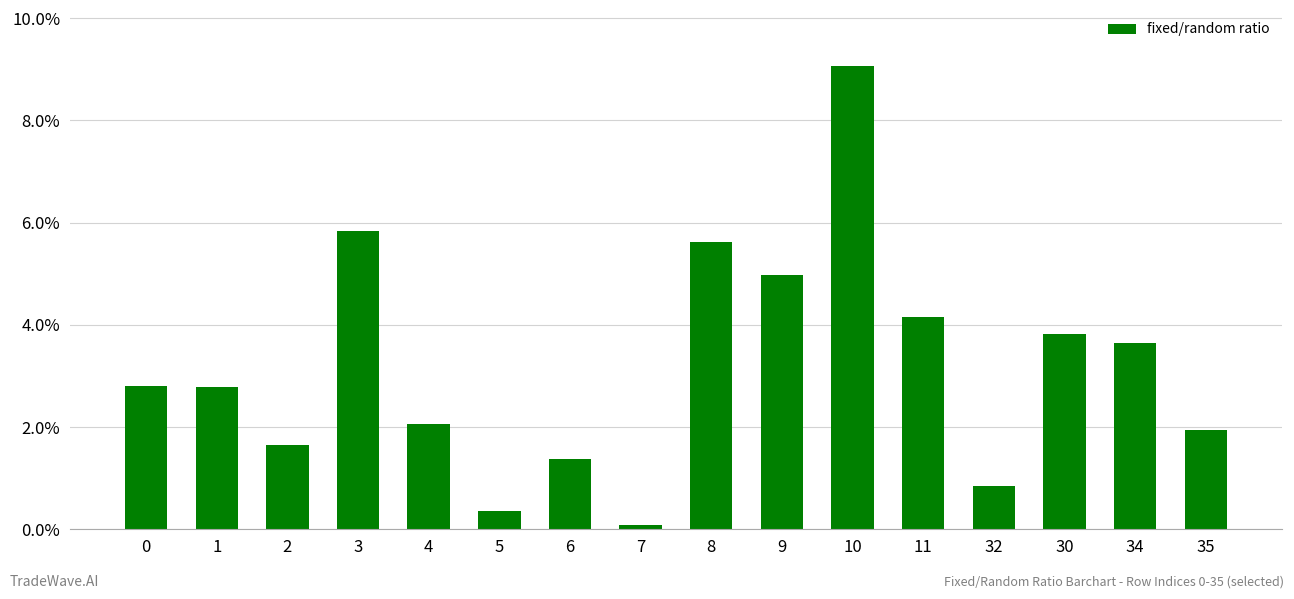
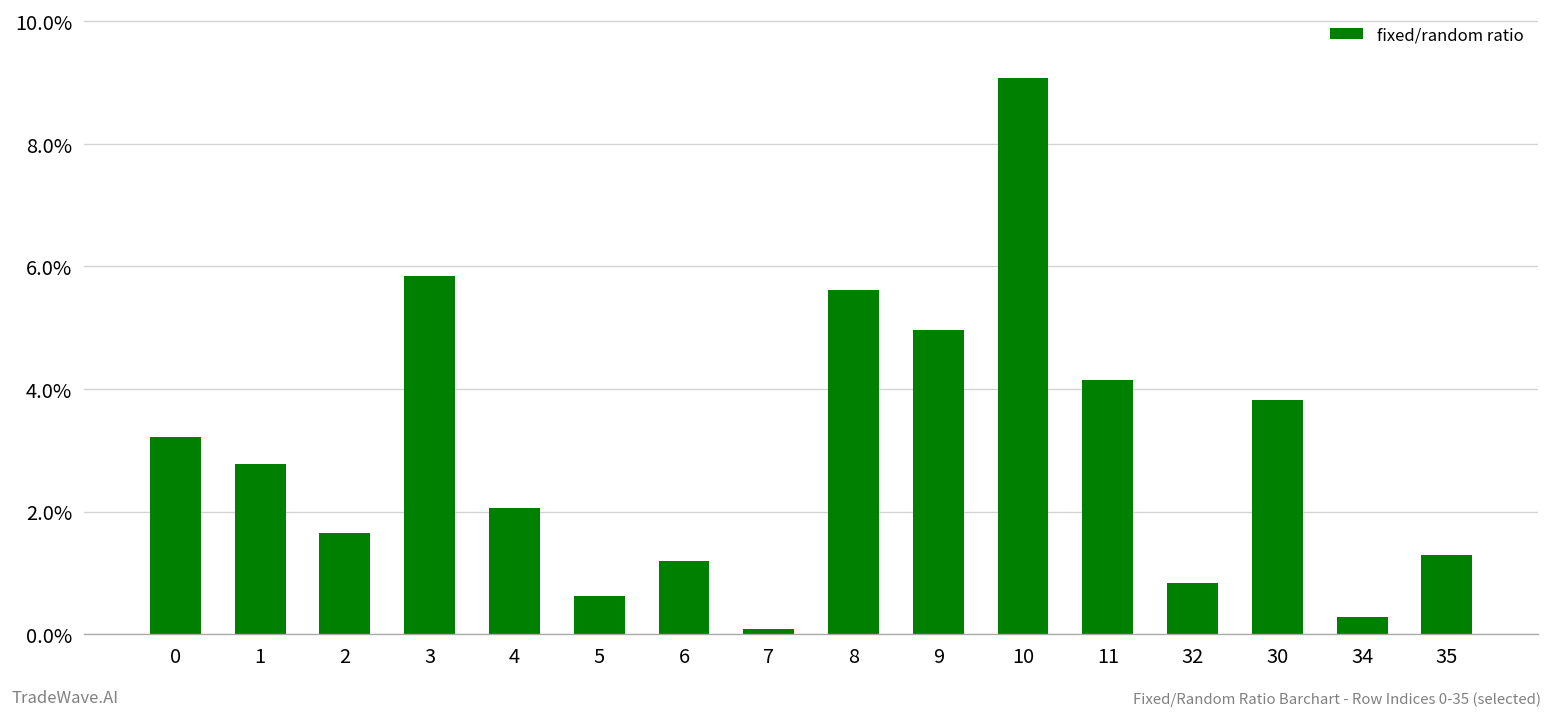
  {
-   "0": "2.8%",
+   "0": "3.2%",
    "1": "2.8%",
    "2": "1.6%",
    "3": "5.8%",
    "4": "2.1%",
-   "5": "0.4%",
-   "6": "1.4%",
+   "5": "0.6%",
+   "6": "1.2%",
    "7": "0.1%",
    "8": "5.6%",
    "9": "5.0%",
    "10": "9.1%",
    "11": "4.2%",
    "32": "0.8%",
    "30": "3.8%",
-   "34": "3.6%",
-   "35": "1.9%"
+   "34": "0.3%",
+   "35": "1.3%"
  }
